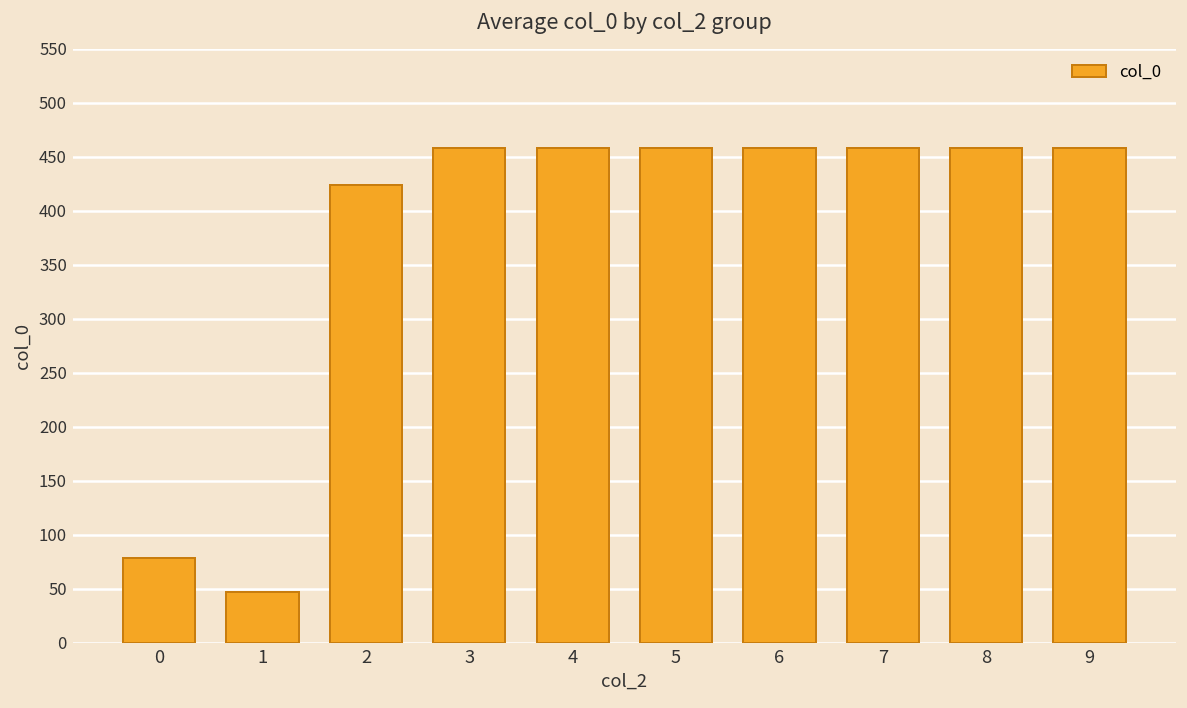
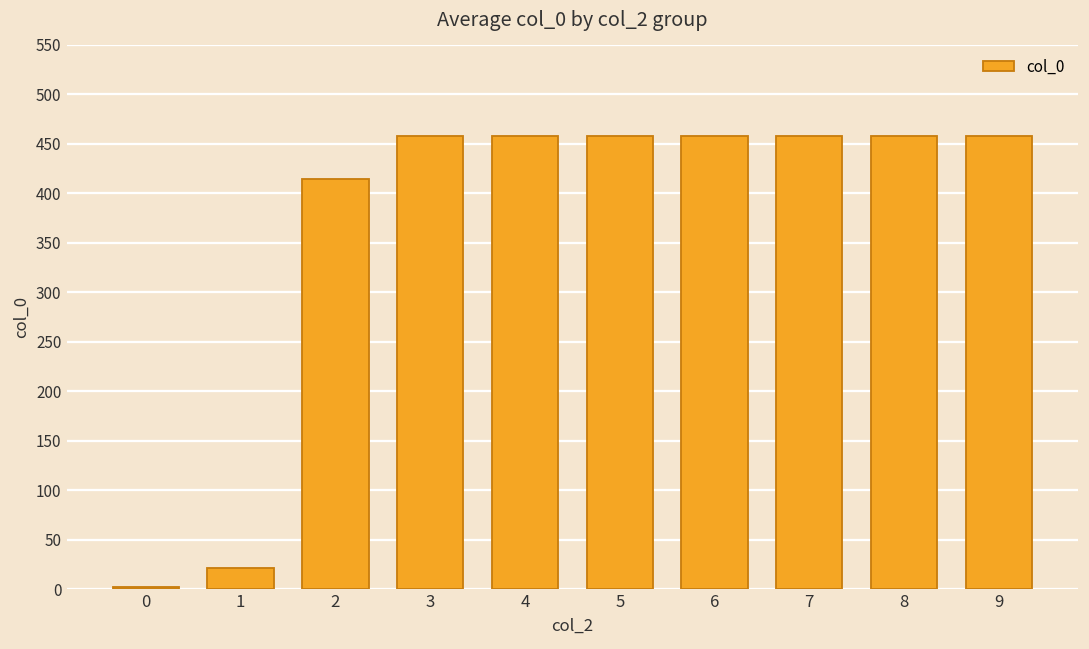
  {
-   "0": 80,
-   "1": 50,
-   "2": 420,
+   "0": 0,
+   "1": 20,
+   "2": 410,
    "3": 460,
    "4": 460,
    "5": 460,
    "6": 460,
    "7": 460,
    "8": 460,
    "9": 460
  }
